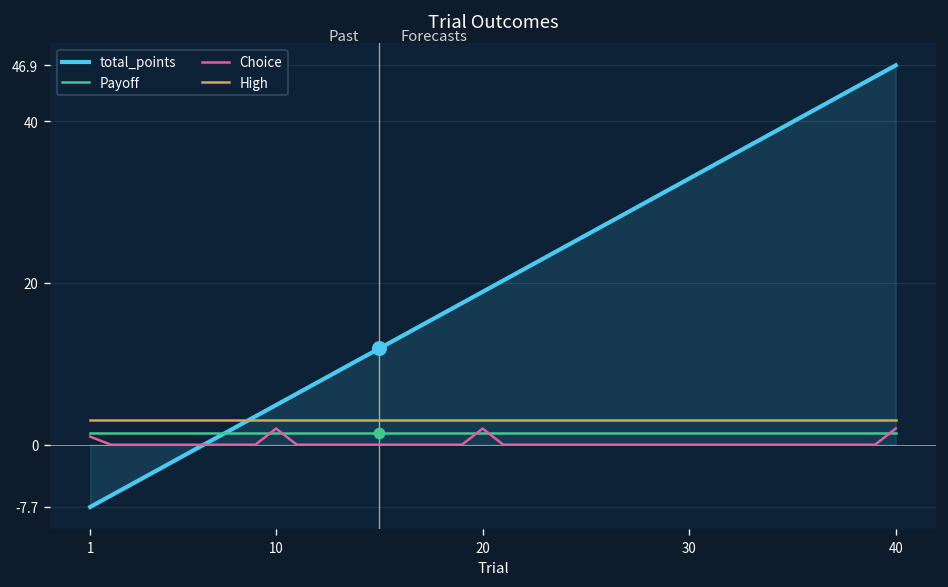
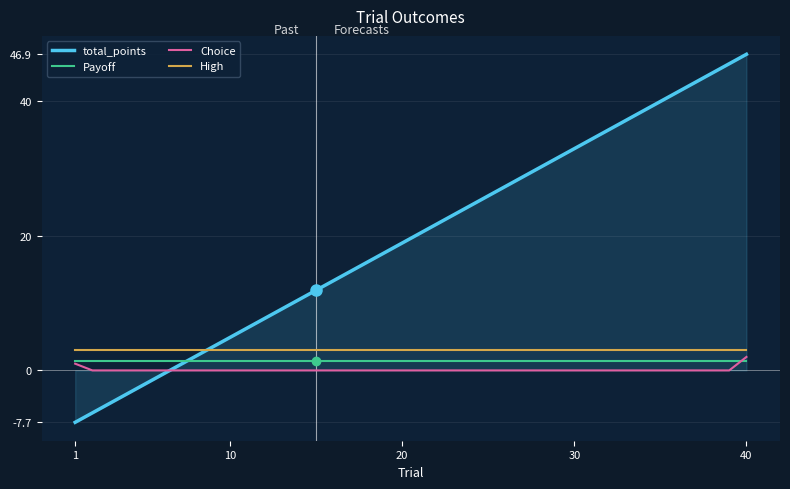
  {
    "Choice": {
      "1": 1,
-     "10": 2,
-     "20": 2,
+     "10": 0,
+     "20": 0,
      "30": 0,
      "40": 2
    },
    "High": {
      "1": 3,
      "10": 3,
      "20": 3,
      "30": 3,
      "40": 3
    }
  }
